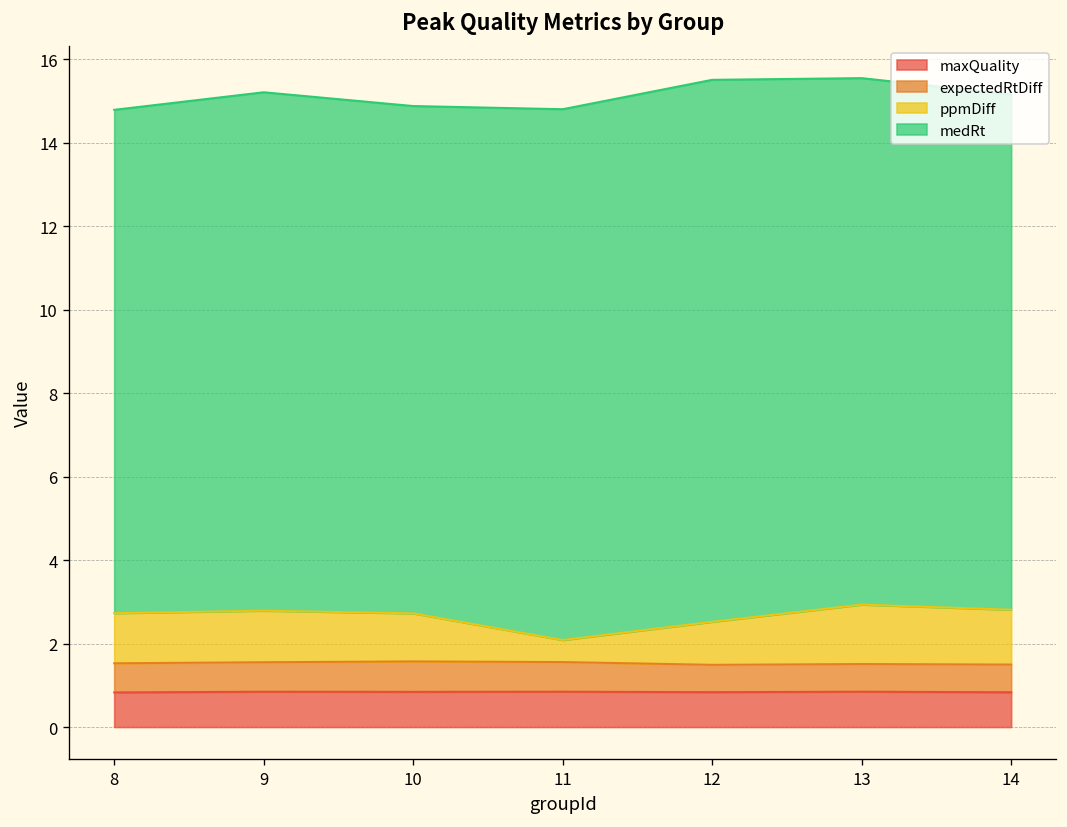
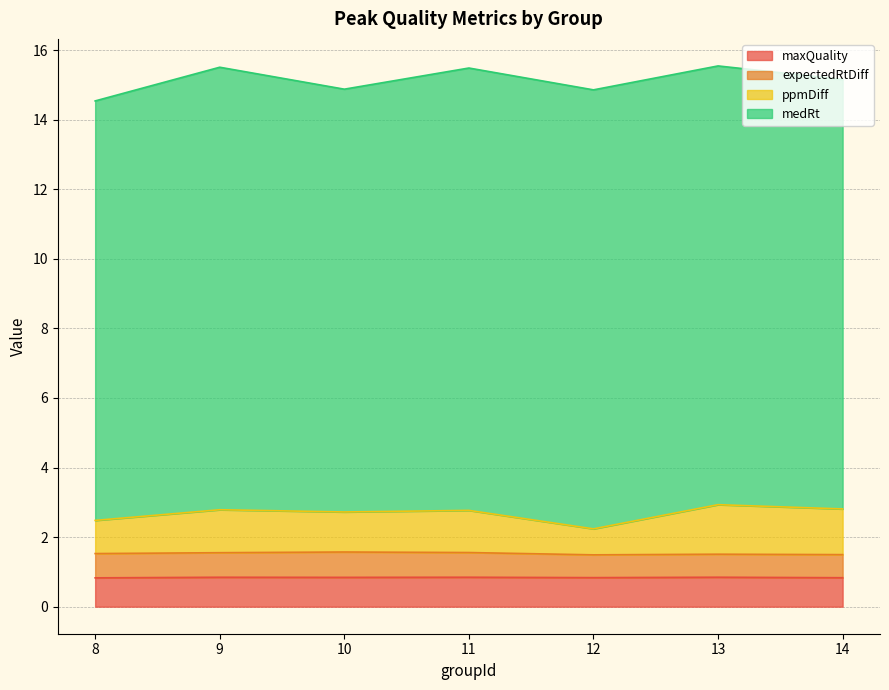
  {
    "ppmDiff": {
-     "8": 1.2,
+     "8": 1.0,
      "9": 1.2,
      "10": 1.2,
-     "11": 0.5,
-     "12": 1.0,
+     "11": 1.2,
+     "12": 0.7,
      "13": 1.4,
      "14": 1.3
    },
    "medRt": {
      "8": 12.1,
-     "9": 12.4,
+     "9": 12.7,
      "10": 12.2,
      "11": 12.7,
-     "12": 13.0,
+     "12": 12.6,
      "13": 12.6
    }
  }
